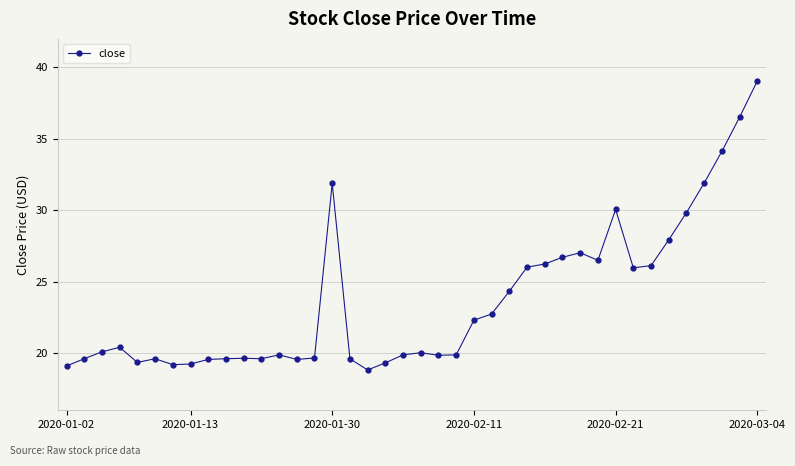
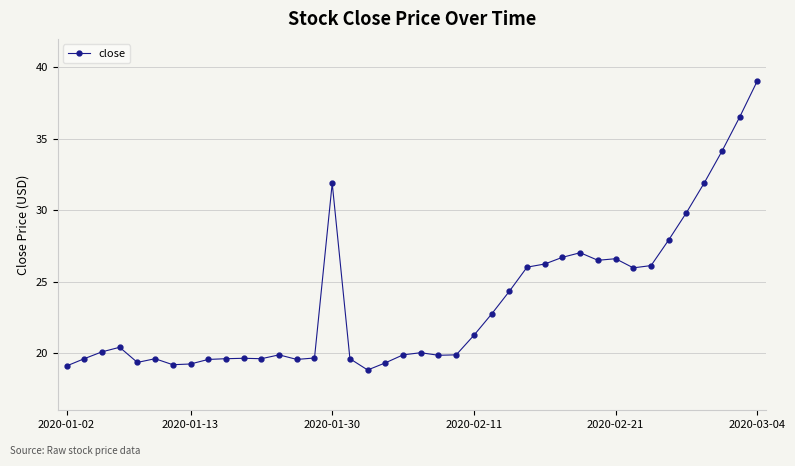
  {
    "2020-01-02": 19.1,
    "2020-01-13": 19.2,
    "2020-01-30": 31.9,
-   "2020-02-11": 22.3,
-   "2020-02-21": 30.1,
+   "2020-02-11": 21.3,
+   "2020-02-21": 26.6,
    "2020-03-04": 39.1
  }
